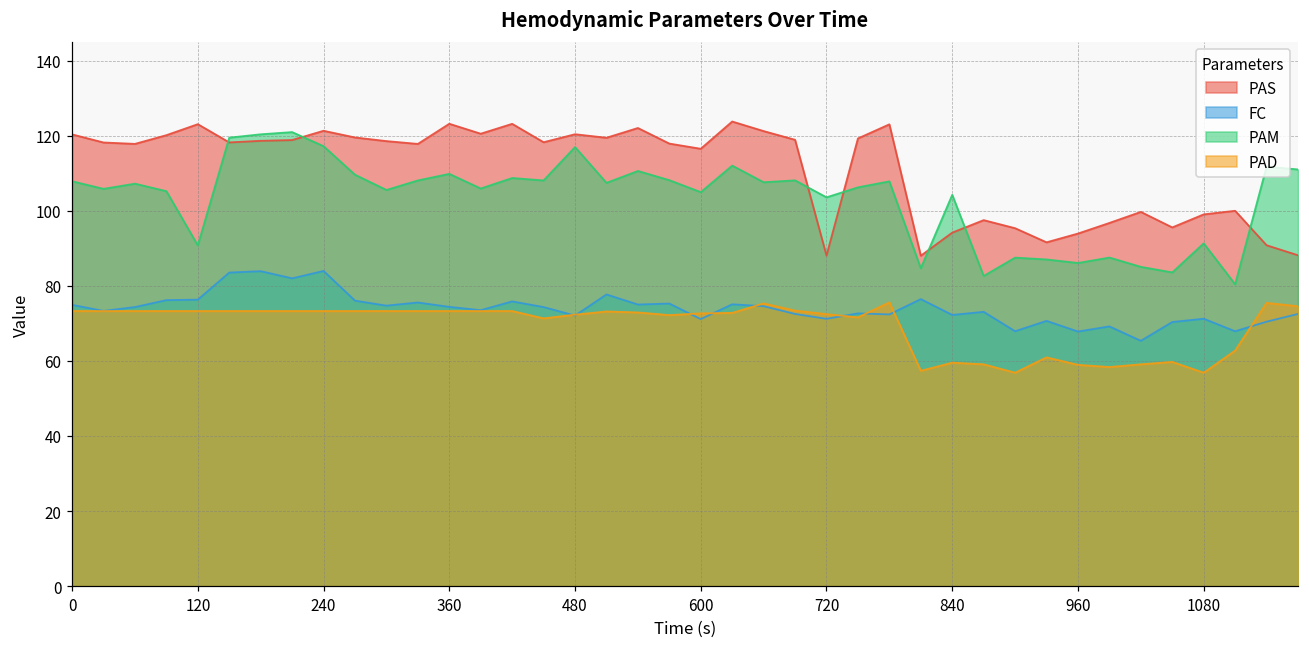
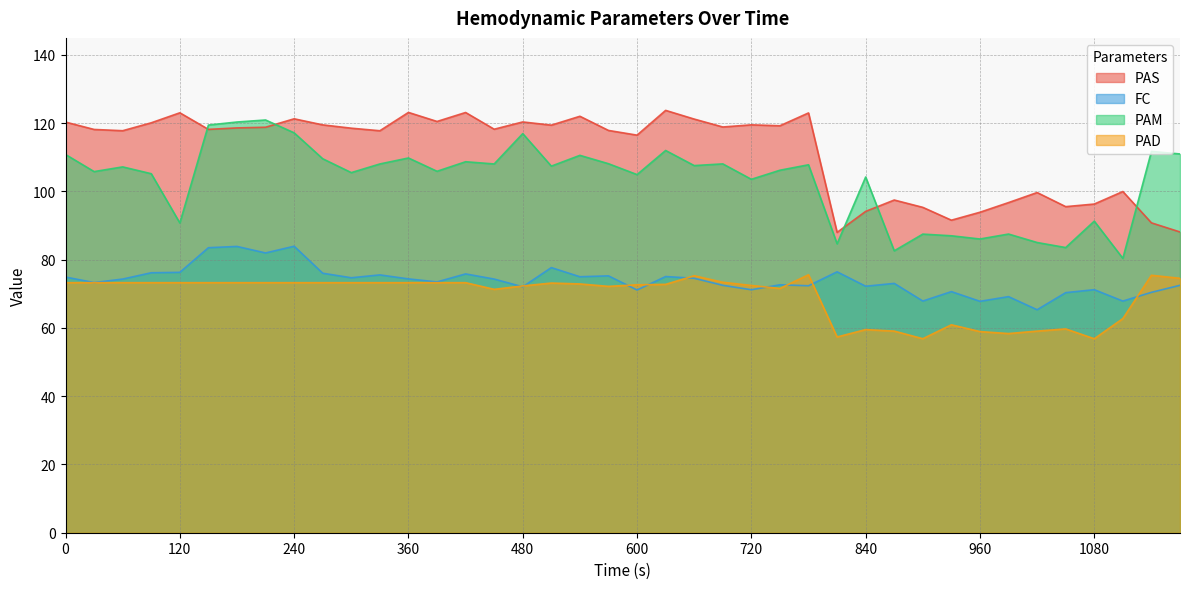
  {
    "PAS": {
      "0": 120,
      "120": 123,
      "240": 121,
      "360": 123,
      "480": 120,
      "600": 117,
-     "720": 88,
+     "720": 120,
      "840": 94,
      "960": 94,
-     "1080": 99
+     "1080": 96
    },
    "FC": {
      "0": 75,
      "120": 76,
      "240": 84,
      "360": 74,
      "600": 71,
      "720": 71,
      "840": 72,
      "960": 68,
      "1080": 71
    },
    "PAM": {
-     "0": 108,
+     "0": 111,
      "120": 91,
      "240": 117,
      "360": 110,
      "480": 117,
      "600": 105,
      "720": 104,
      "840": 104,
      "960": 86,
      "1080": 91
    },
    "PAD": {
      "0": 73,
      "120": 73,
      "240": 73,
      "360": 73,
      "600": 73,
      "720": 72,
      "840": 60,
      "960": 59,
      "1080": 57
    }
  }
